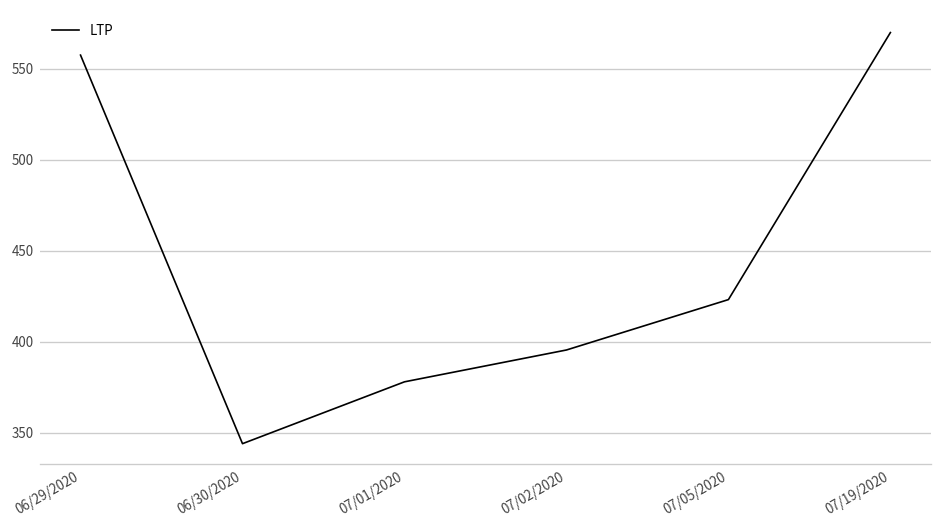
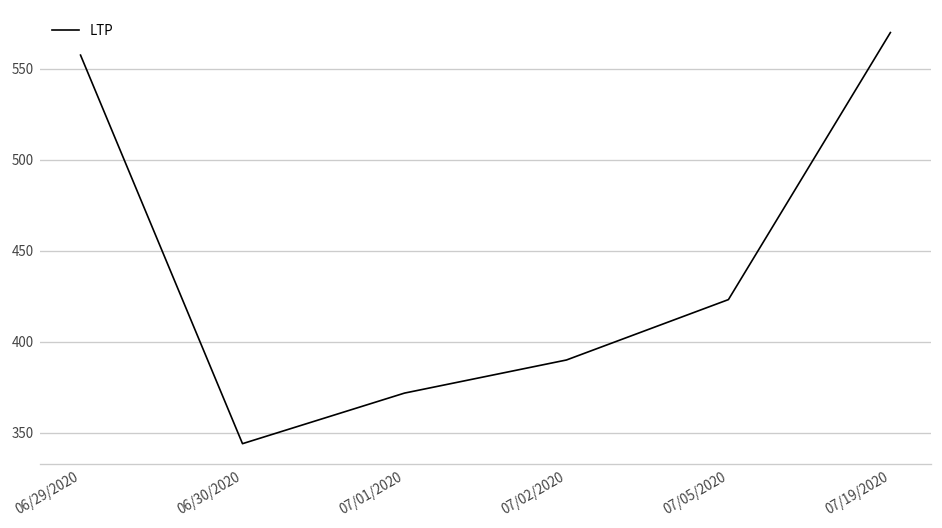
  {
    "06/29/2020": 558,
    "06/30/2020": 344,
-   "07/01/2020": 378,
-   "07/02/2020": 396,
+   "07/01/2020": 372,
+   "07/02/2020": 390,
    "07/05/2020": 423,
    "07/19/2020": 570
  }
